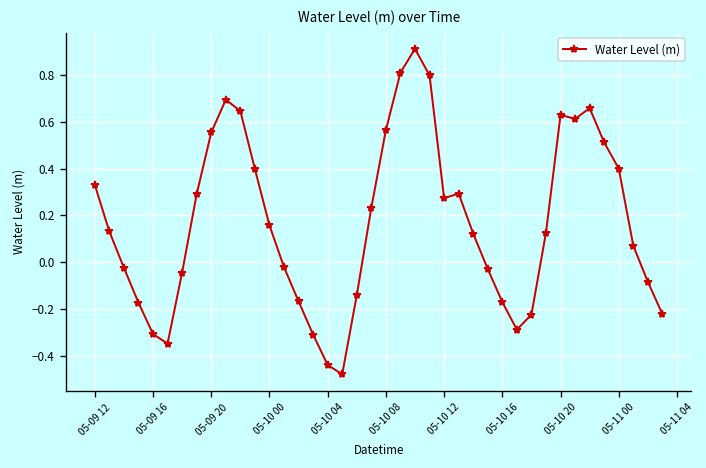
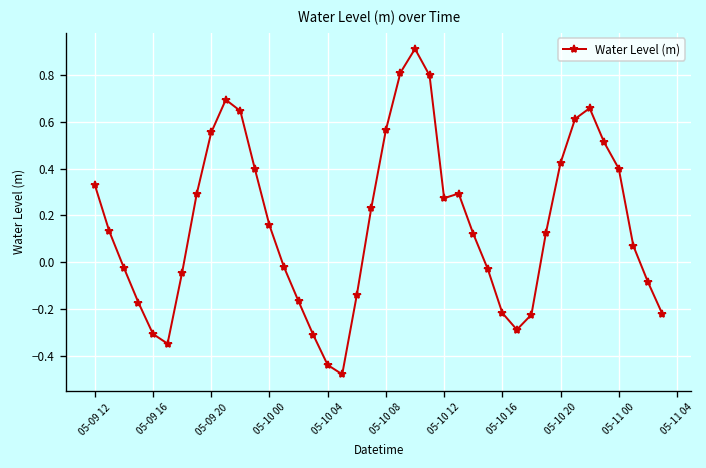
  {
    "05-09 12": 0.33,
    "05-09 16": -0.30,
    "05-09 20": 0.55,
    "05-10 00": 0.16,
    "05-10 04": -0.44,
    "05-10 08": 0.56,
    "05-10 12": 0.27,
-   "05-10 16": -0.17,
-   "05-10 20": 0.63,
+   "05-10 16": -0.21,
+   "05-10 20": 0.42,
    "05-11 00": 0.40
  }
